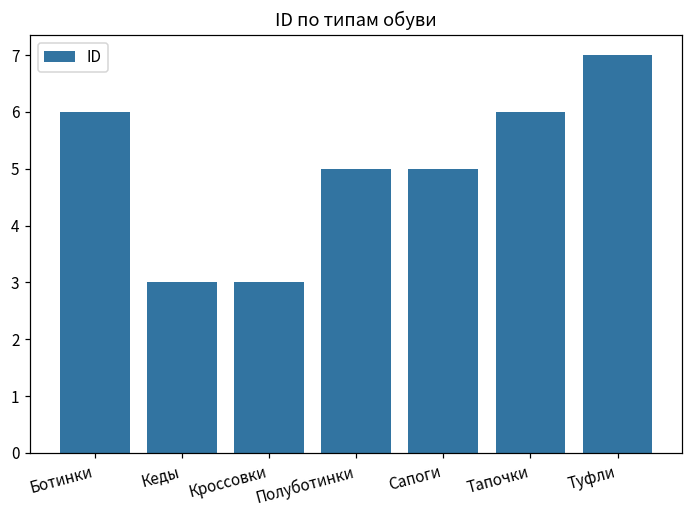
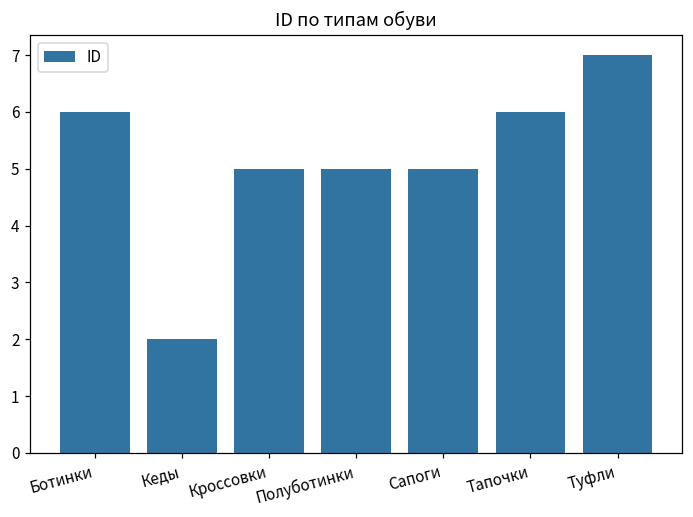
  {
    "Ботинки": 6,
-   "Кеды": 3,
-   "Кроссовки": 3,
+   "Кеды": 2,
+   "Кроссовки": 5,
    "Полуботинки": 5,
    "Сапоги": 5,
    "Тапочки": 6,
    "Туфли": 7
  }
